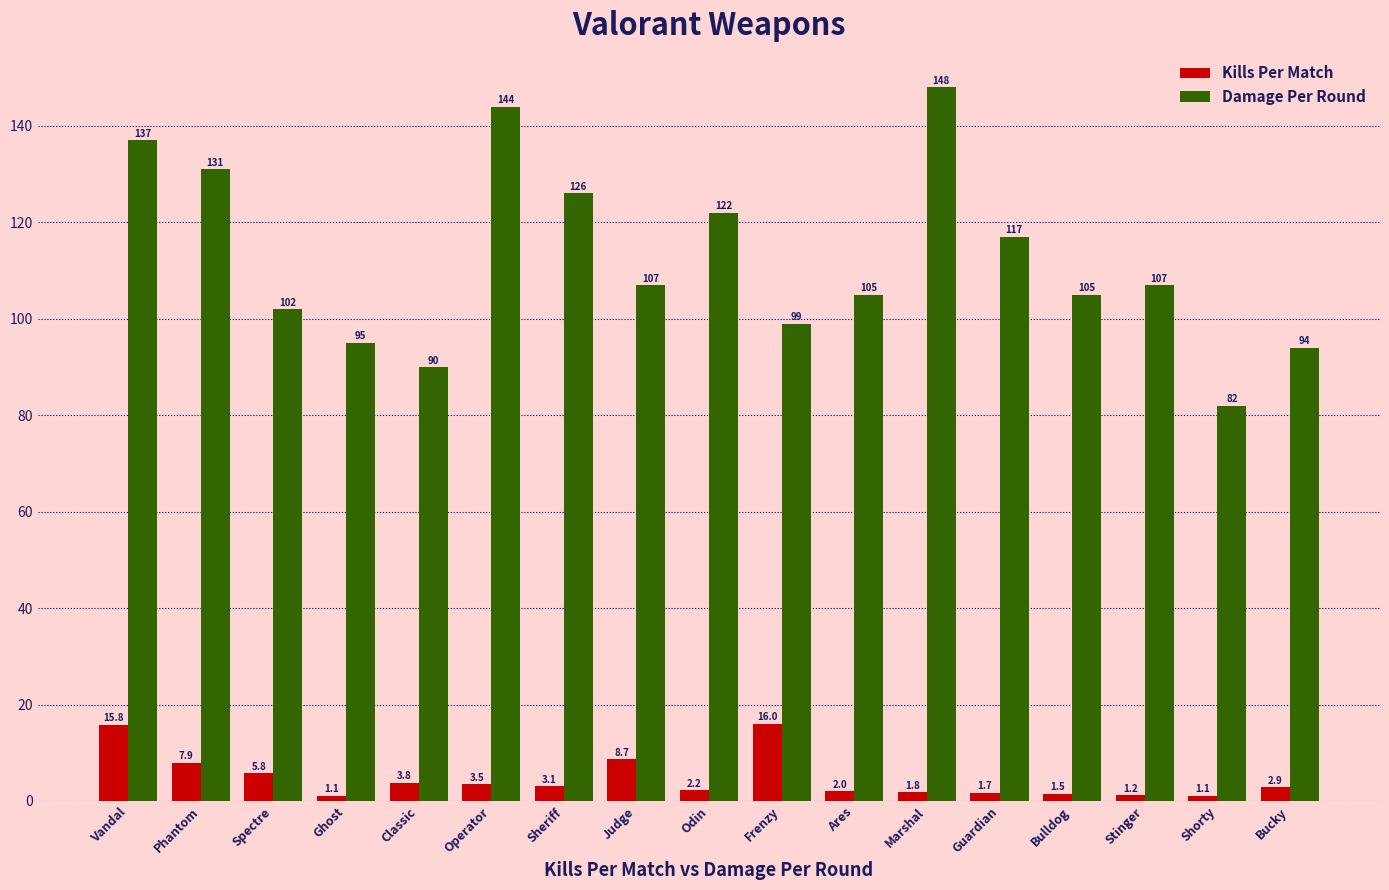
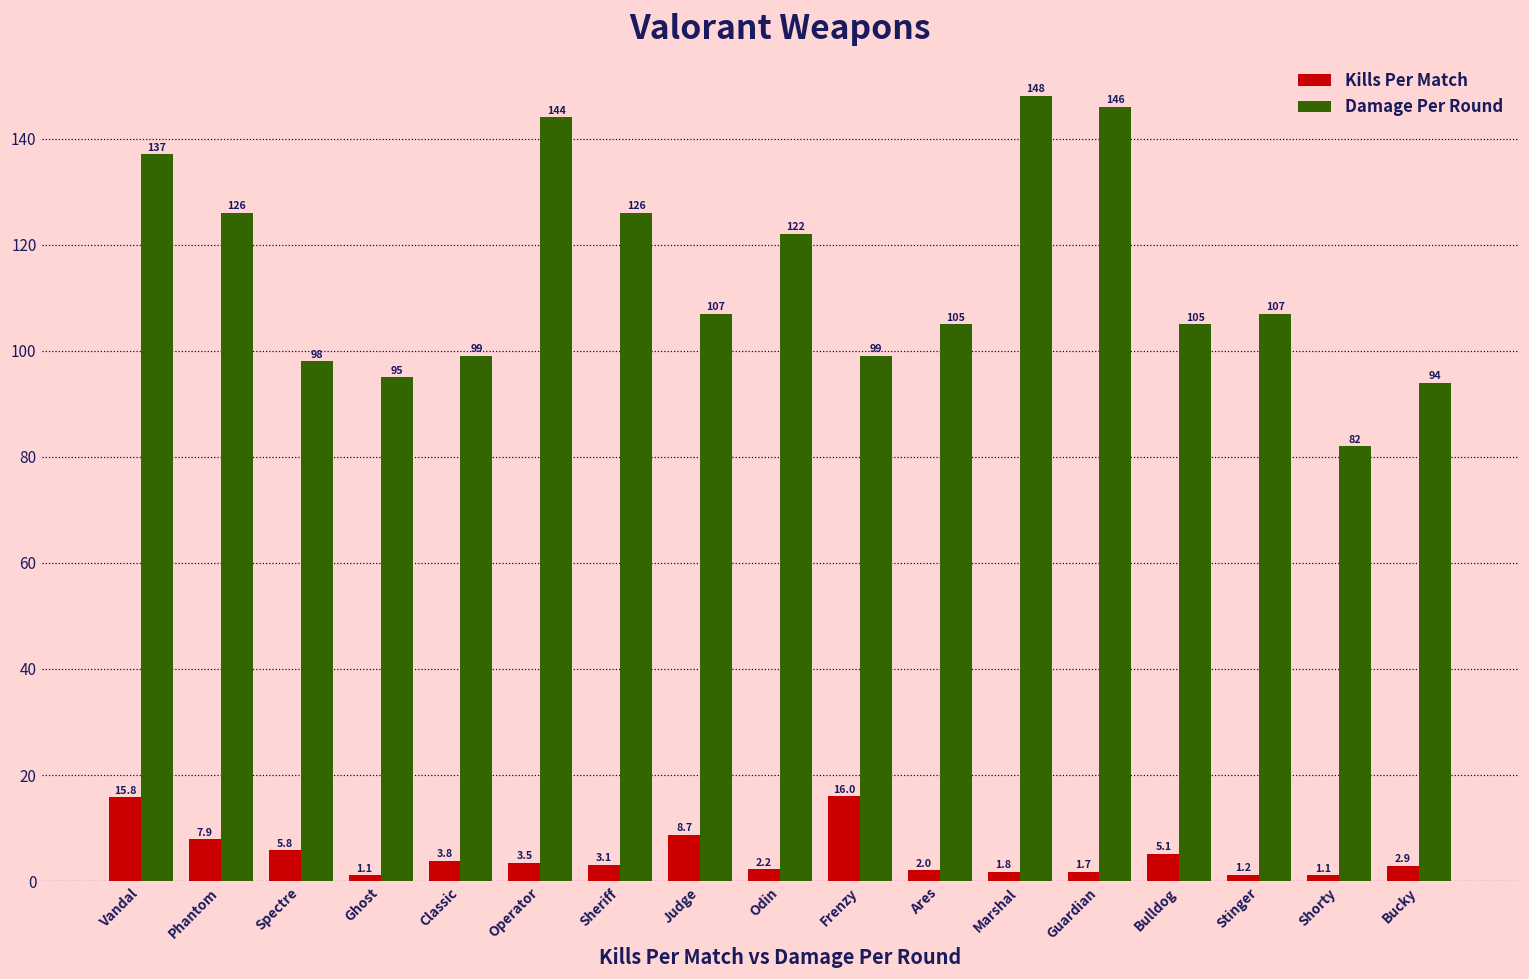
  {
    "Kills Per Match": {
      "Vandal": 15.8,
      "Phantom": 7.9,
      "Spectre": 5.8,
      "Ghost": 1.1,
      "Classic": 3.8,
      "Operator": 3.5,
      "Sheriff": 3.1,
      "Judge": 8.7,
      "Odin": 2.2,
      "Frenzy": 16.0,
      "Ares": 2.0,
      "Marshal": 1.8,
      "Guardian": 1.7,
-     "Bulldog": 1.5,
+     "Bulldog": 5.1,
      "Stinger": 1.2,
      "Shorty": 1.1,
      "Bucky": 2.9
    },
    "Damage Per Round": {
      "Vandal": 137,
-     "Phantom": 131,
-     "Spectre": 102,
+     "Phantom": 126,
+     "Spectre": 98,
      "Ghost": 95,
-     "Classic": 90,
+     "Classic": 99,
      "Operator": 144,
      "Sheriff": 126,
      "Judge": 107,
      "Odin": 122,
      "Frenzy": 99,
      "Ares": 105,
      "Marshal": 148,
-     "Guardian": 117,
+     "Guardian": 146,
      "Bulldog": 105,
      "Stinger": 107,
      "Shorty": 82,
      "Bucky": 94
    }
  }
